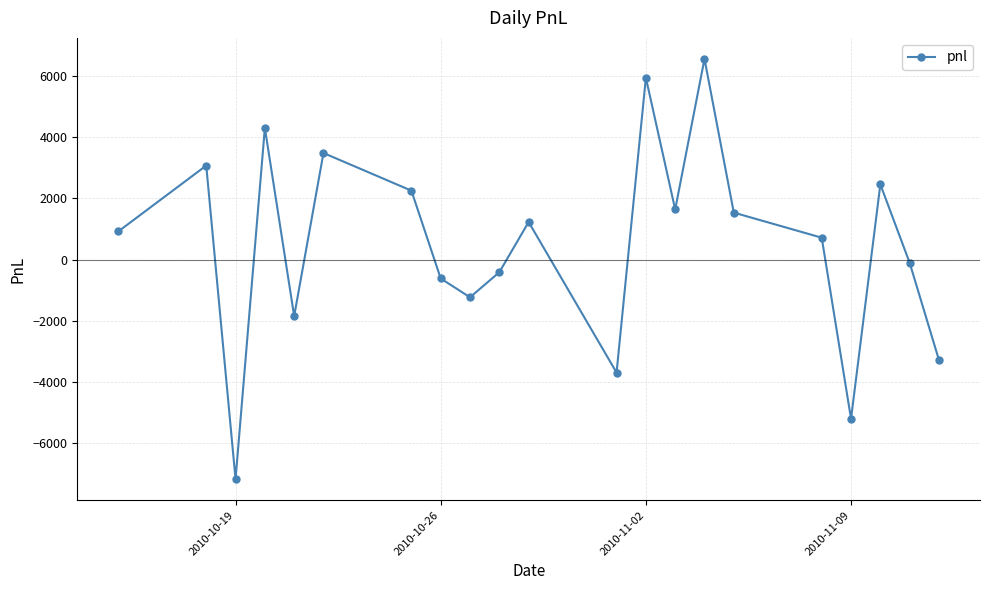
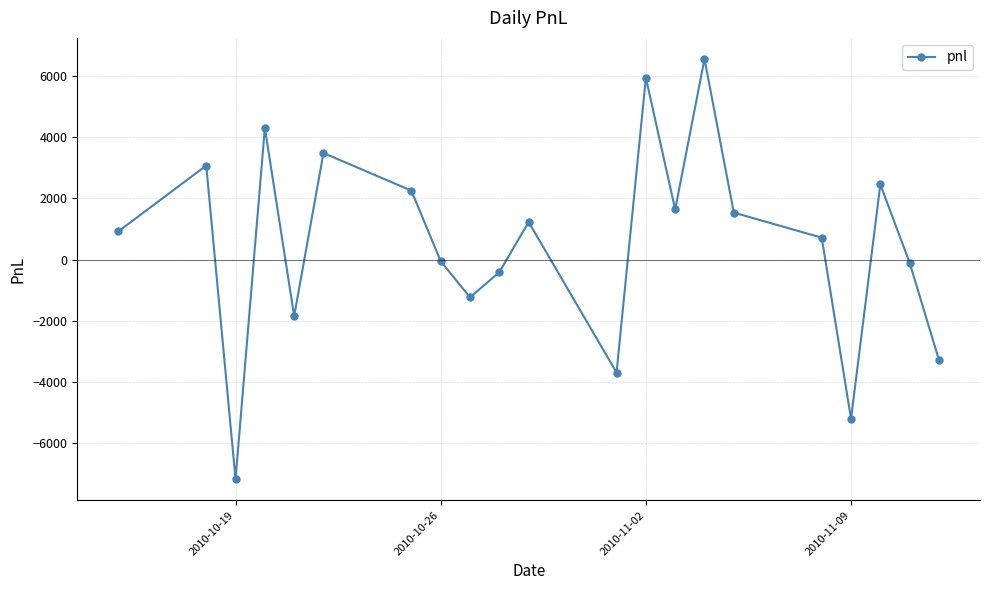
  {
    "2010-10-19": -7200,
-   "2010-10-26": -600,
+   "2010-10-26": -100,
    "2010-11-02": 5900,
    "2010-11-09": -5200
  }
